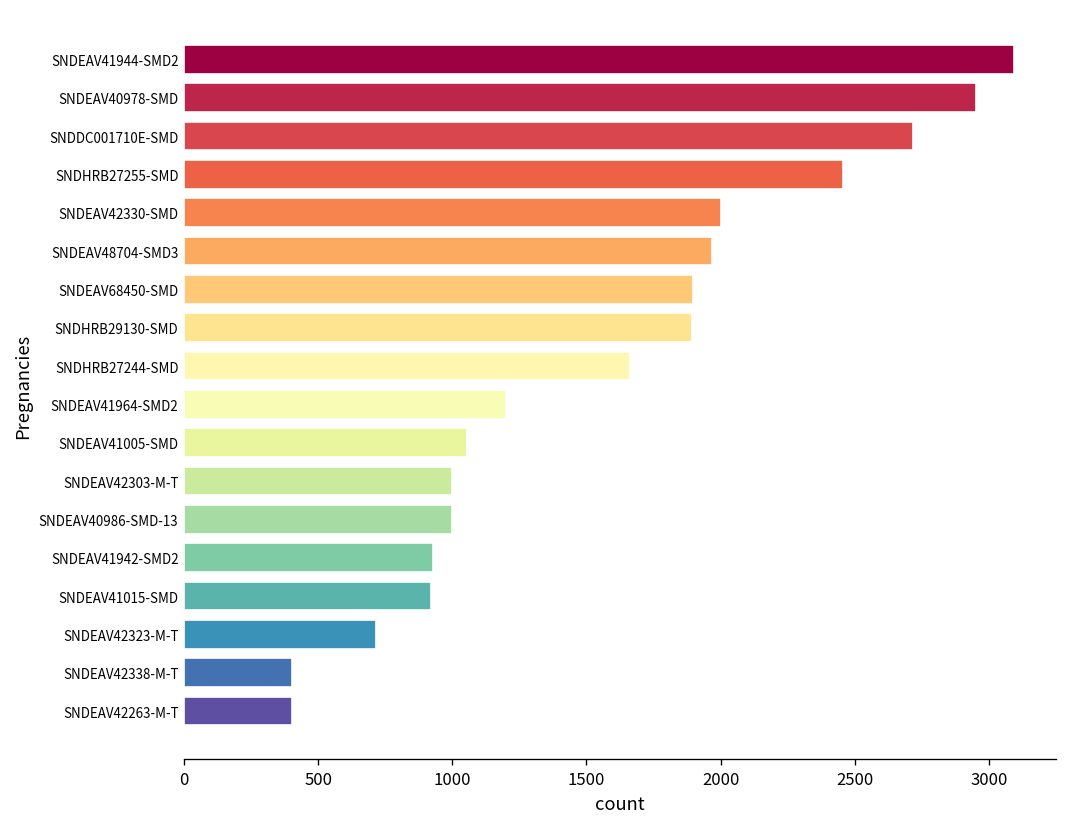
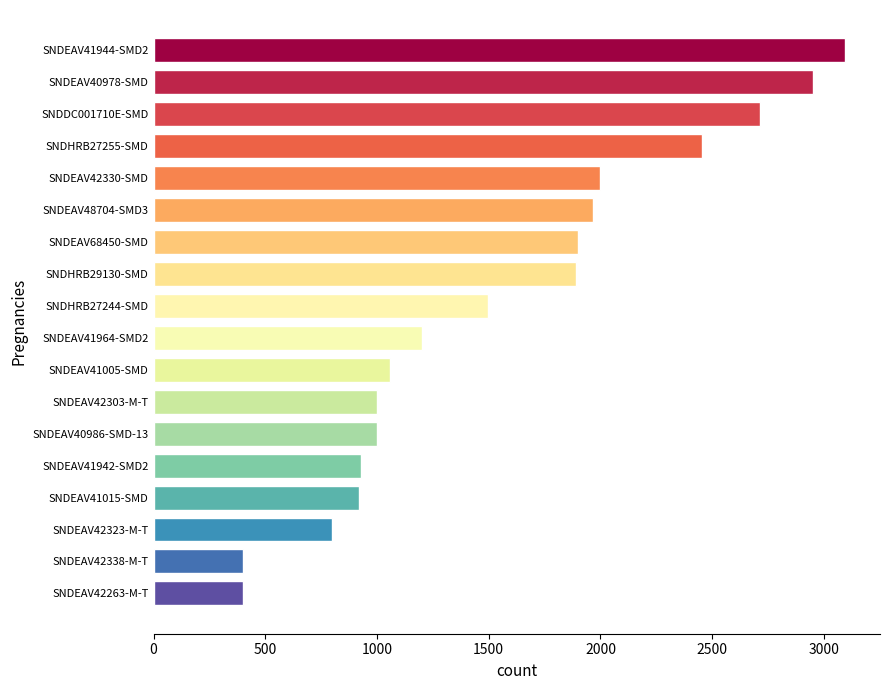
  {
    "SNDEAV41944-SMD2": 3100,
    "SNDEAV40978-SMD": 2950,
    "SNDDC001710E-SMD": 2720,
    "SNDHRB27255-SMD": 2460,
    "SNDEAV42330-SMD": 2000,
    "SNDEAV48704-SMD3": 1970,
    "SNDEAV68450-SMD": 1900,
    "SNDHRB29130-SMD": 1890,
-   "SNDHRB27244-SMD": 1660,
+   "SNDHRB27244-SMD": 1500,
    "SNDEAV41964-SMD2": 1200,
    "SNDEAV41005-SMD": 1060,
    "SNDEAV42303-M-T": 1000,
    "SNDEAV40986-SMD-13": 1000,
    "SNDEAV41942-SMD2": 930,
    "SNDEAV41015-SMD": 920,
-   "SNDEAV42323-M-T": 710,
+   "SNDEAV42323-M-T": 800,
    "SNDEAV42338-M-T": 400,
    "SNDEAV42263-M-T": 400
  }
